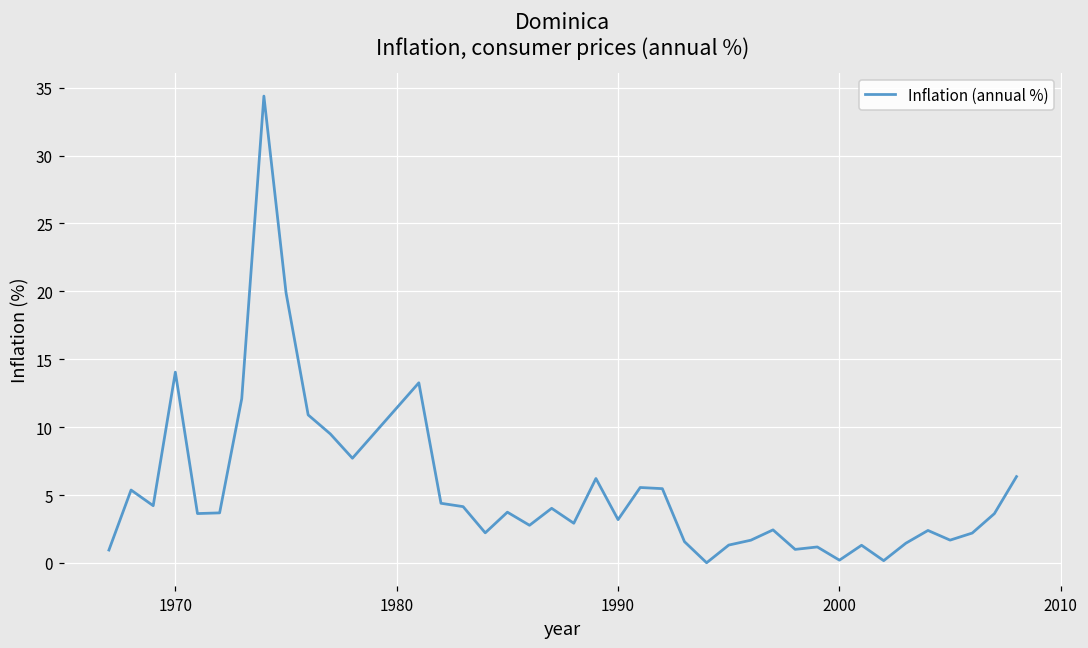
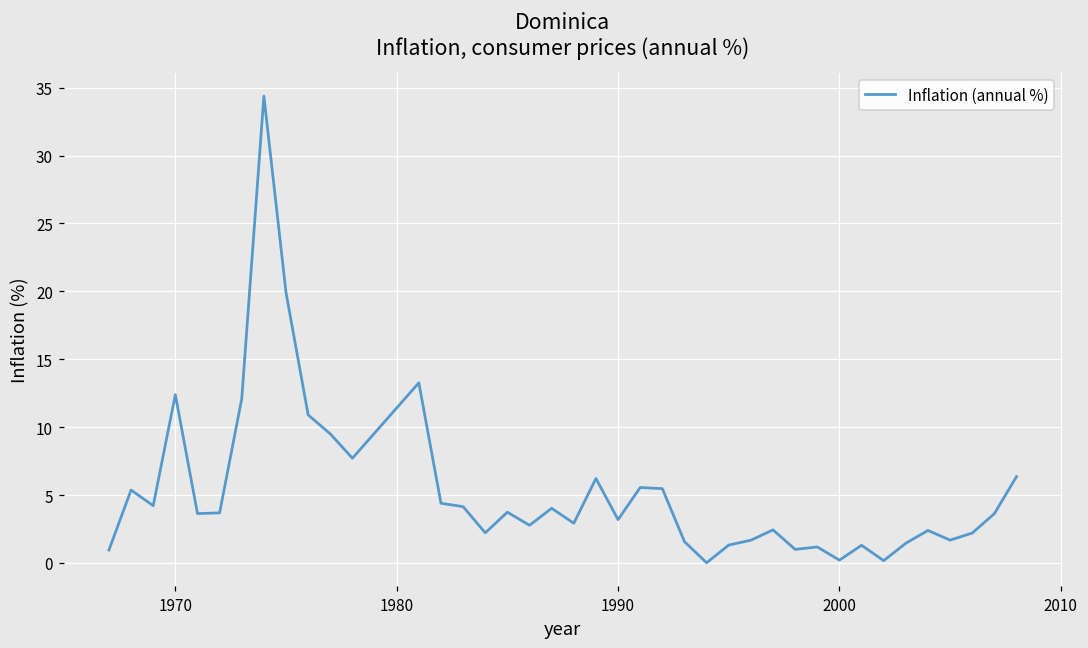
  {
-   "1970": 14.1,
+   "1970": 12.4,
    "1990": 3.2,
    "2000": 0.2
  }
